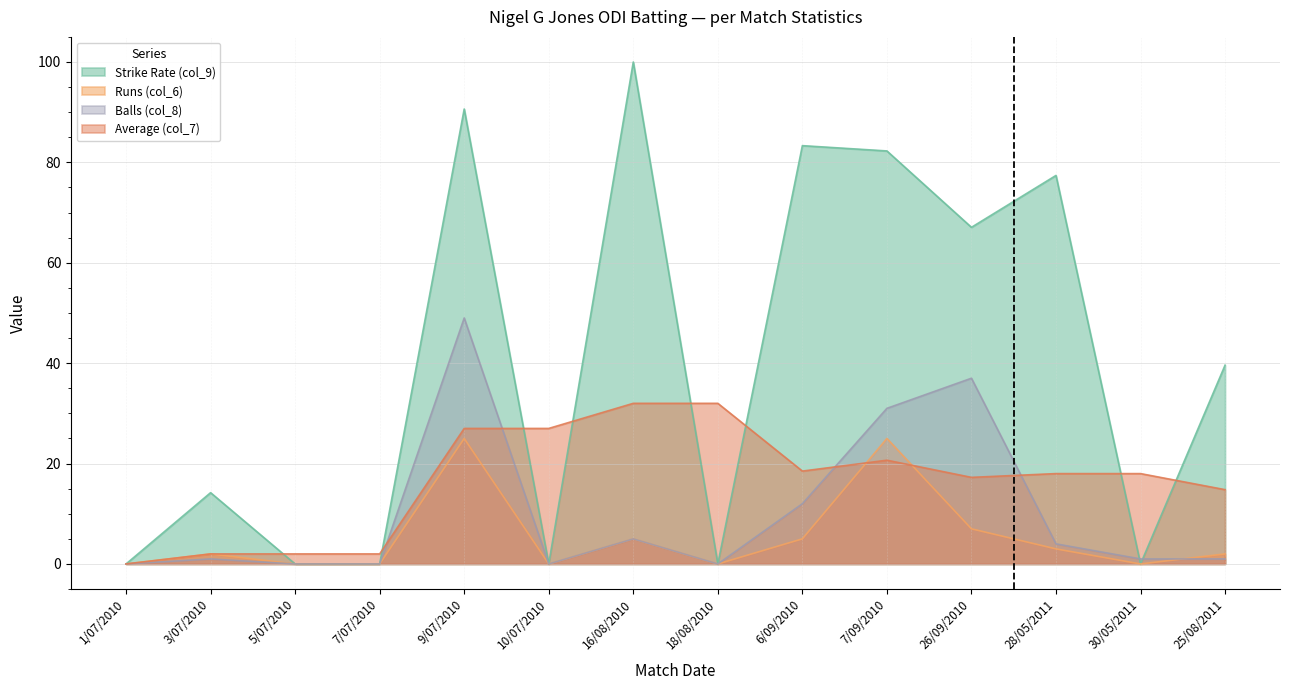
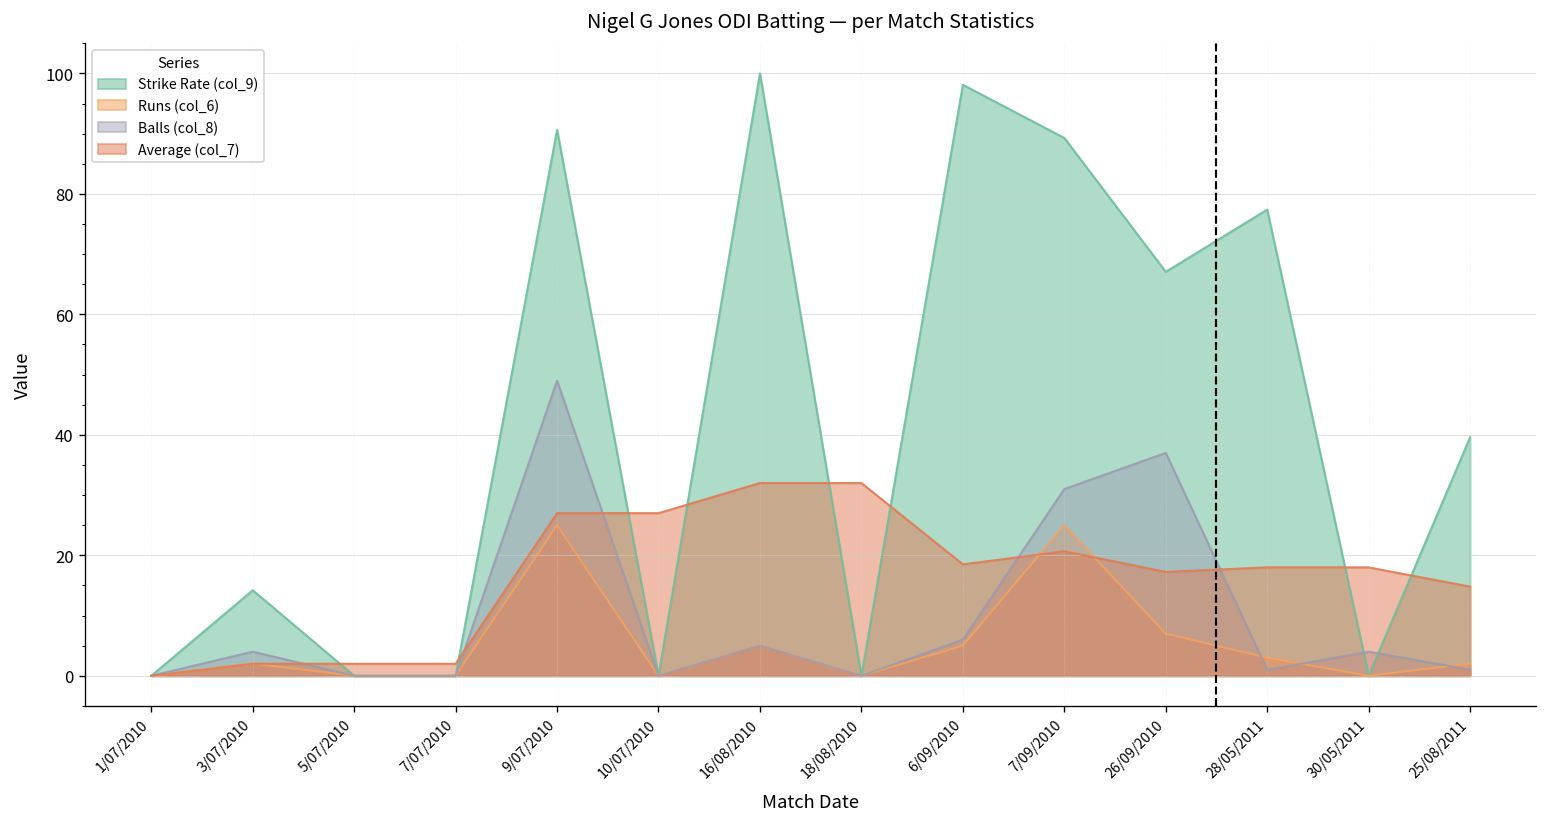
  {
    "Strike Rate (col_9)": {
      "3/07/2010": 14,
      "9/07/2010": 91,
      "16/08/2010": 100,
-     "6/09/2010": 83,
-     "7/09/2010": 82,
+     "6/09/2010": 98,
+     "7/09/2010": 89,
      "26/09/2010": 67,
      "28/05/2011": 77,
      "25/08/2011": 40
    },
    "Balls (col_8)": {
-     "3/07/2010": 1,
+     "3/07/2010": 4,
      "9/07/2010": 49,
-     "6/09/2010": 12,
+     "6/09/2010": 6,
      "7/09/2010": 31,
      "26/09/2010": 37,
-     "28/05/2011": 4,
-     "30/05/2011": 1,
+     "28/05/2011": 1,
+     "30/05/2011": 4,
      "25/08/2011": 1
    }
  }
